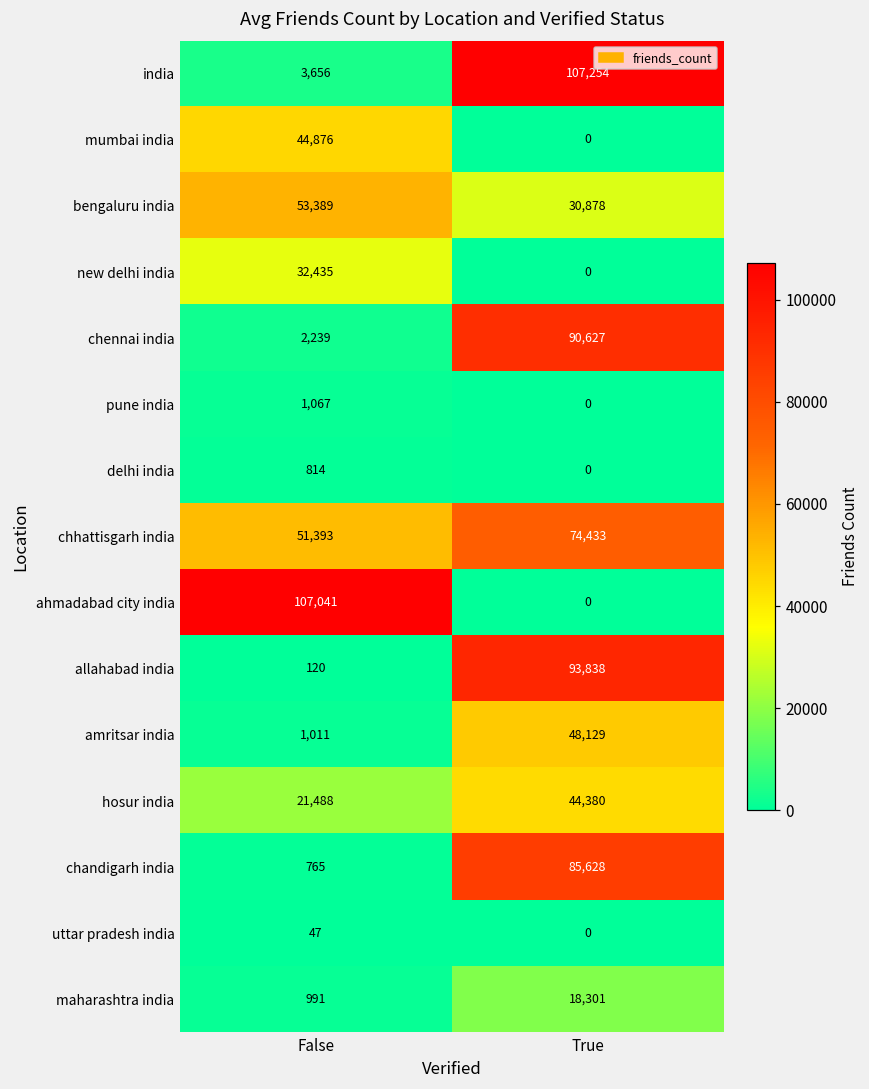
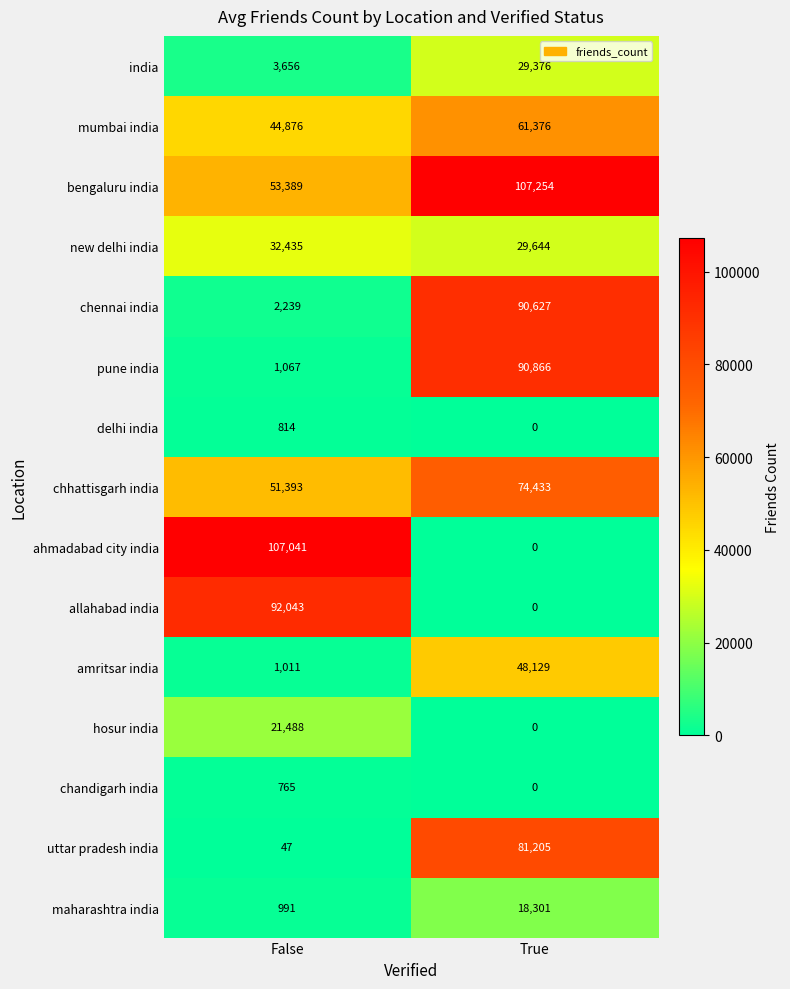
  {
    "india": {
      "False": "3,656",
-     "True": "107,254"
+     "True": "29,376"
    },
    "mumbai india": {
      "False": "44,876",
-     "True": "0"
+     "True": "61,376"
    },
    "bengaluru india": {
      "False": "53,389",
-     "True": "30,878"
+     "True": "107,254"
    },
    "new delhi india": {
      "False": "32,435",
-     "True": "0"
+     "True": "29,644"
    },
    "chennai india": {
      "False": "2,239",
      "True": "90,627"
    },
    "pune india": {
      "False": "1,067",
-     "True": "0"
+     "True": "90,866"
    },
    "delhi india": {
      "False": "814",
      "True": "0"
    },
    "chhattisgarh india": {
      "False": "51,393",
      "True": "74,433"
    },
    "ahmadabad city india": {
      "False": "107,041",
      "True": "0"
    },
    "allahabad india": {
-     "False": "120",
-     "True": "93,838"
+     "False": "92,043",
+     "True": "0"
    },
    "amritsar india": {
      "False": "1,011",
      "True": "48,129"
    },
    "hosur india": {
      "False": "21,488",
-     "True": "44,380"
+     "True": "0"
    },
    "chandigarh india": {
      "False": "765",
-     "True": "85,628"
+     "True": "0"
    },
    "uttar pradesh india": {
      "False": "47",
-     "True": "0"
+     "True": "81,205"
    },
    "maharashtra india": {
      "False": "991",
      "True": "18,301"
    }
  }
